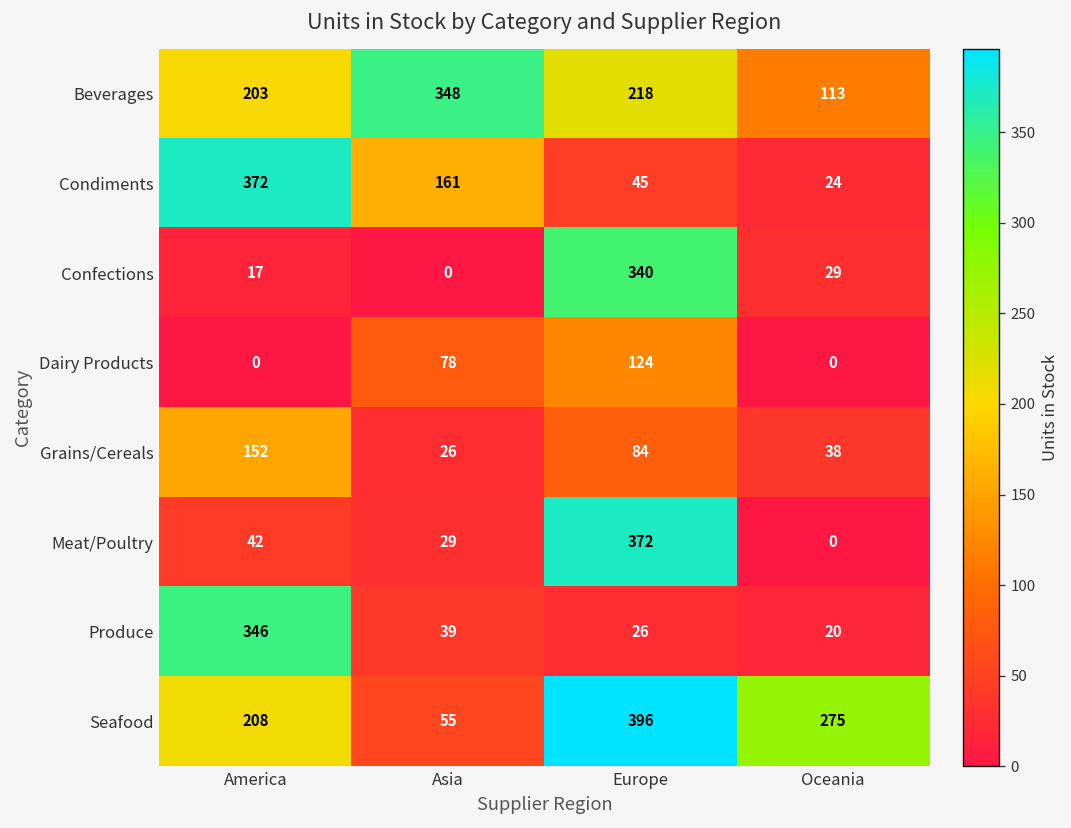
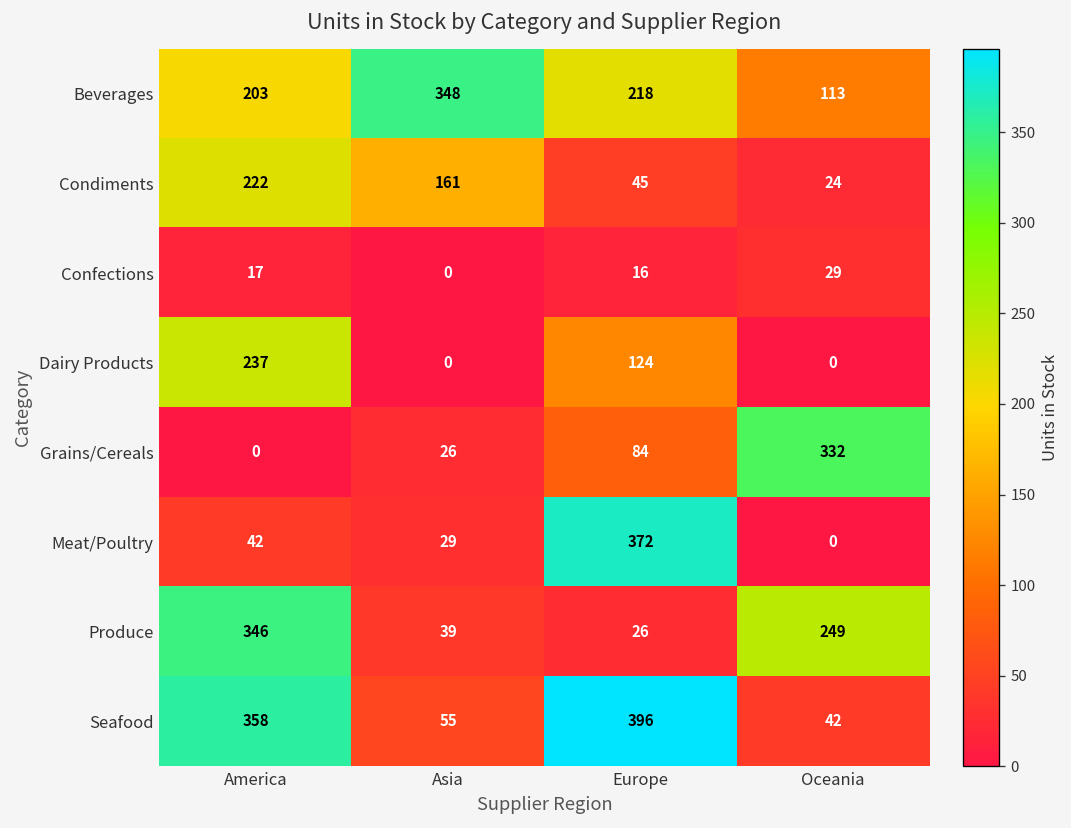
  {
    "Beverages": {
      "America": 203,
      "Asia": 348,
      "Europe": 218,
      "Oceania": 113
    },
    "Condiments": {
-     "America": 372,
+     "America": 222,
      "Asia": 161,
      "Europe": 45,
      "Oceania": 24
    },
    "Confections": {
      "America": 17,
      "Asia": 0,
-     "Europe": 340,
+     "Europe": 16,
      "Oceania": 29
    },
    "Dairy Products": {
-     "America": 0,
-     "Asia": 78,
+     "America": 237,
+     "Asia": 0,
      "Europe": 124,
      "Oceania": 0
    },
    "Grains/Cereals": {
-     "America": 152,
+     "America": 0,
      "Asia": 26,
      "Europe": 84,
-     "Oceania": 38
+     "Oceania": 332
    },
    "Meat/Poultry": {
      "America": 42,
      "Asia": 29,
      "Europe": 372,
      "Oceania": 0
    },
    "Produce": {
      "America": 346,
      "Asia": 39,
      "Europe": 26,
-     "Oceania": 20
+     "Oceania": 249
    },
    "Seafood": {
-     "America": 208,
+     "America": 358,
      "Asia": 55,
      "Europe": 396,
-     "Oceania": 275
+     "Oceania": 42
    }
  }
